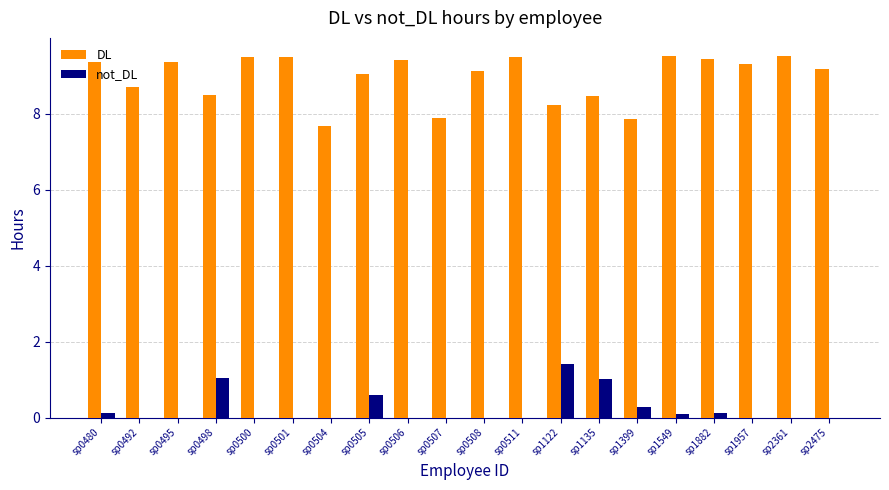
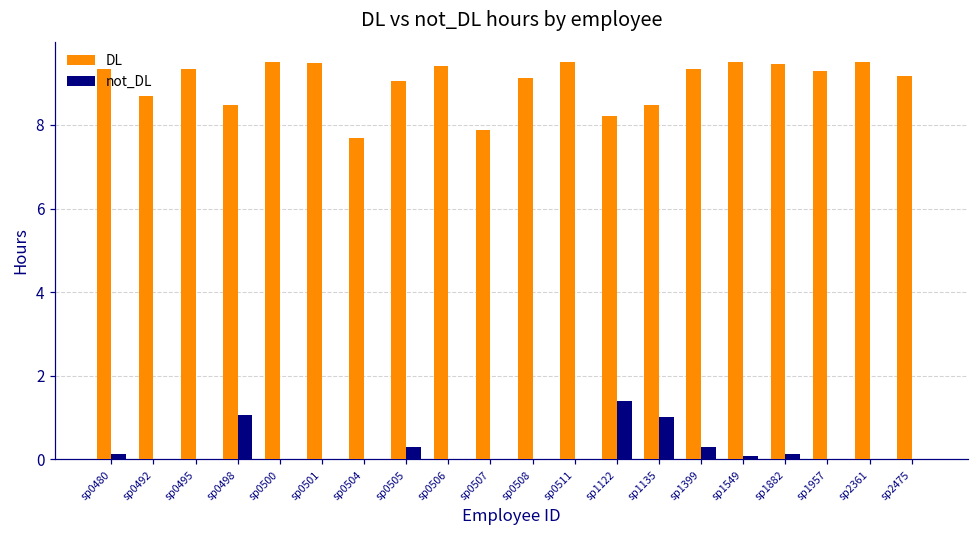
  {
    "DL": {
      "sp0480": 9.4,
      "sp0492": 8.7,
      "sp0495": 9.4,
      "sp0498": 8.5,
      "sp0500": 9.5,
      "sp0501": 9.5,
      "sp0504": 7.7,
      "sp0505": 9.1,
      "sp0506": 9.4,
      "sp0507": 7.9,
      "sp0508": 9.1,
      "sp0511": 9.5,
      "sp1122": 8.2,
      "sp1135": 8.5,
-     "sp1399": 7.9,
+     "sp1399": 9.4,
      "sp1549": 9.5,
      "sp1882": 9.5,
      "sp1957": 9.3,
      "sp2361": 9.5,
      "sp2475": 9.2
    },
    "not_DL": {
      "sp0480": 0.1,
      "sp0492": 0.0,
      "sp0495": 0.0,
      "sp0498": 1.1,
      "sp0500": 0.0,
      "sp0501": 0.0,
      "sp0504": 0.0,
-     "sp0505": 0.6,
+     "sp0505": 0.3,
      "sp0506": 0.0,
      "sp0507": 0.0,
      "sp0508": 0.0,
      "sp0511": 0.0,
      "sp1122": 1.4,
      "sp1135": 1.0,
      "sp1399": 0.3,
      "sp1549": 0.1,
      "sp1882": 0.1,
      "sp1957": 0.0,
      "sp2361": 0.0,
      "sp2475": 0.0
    }
  }
